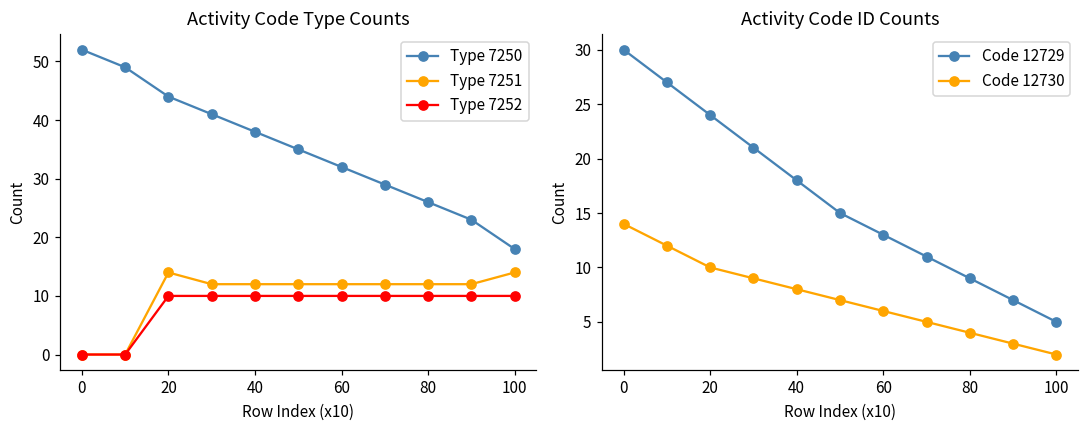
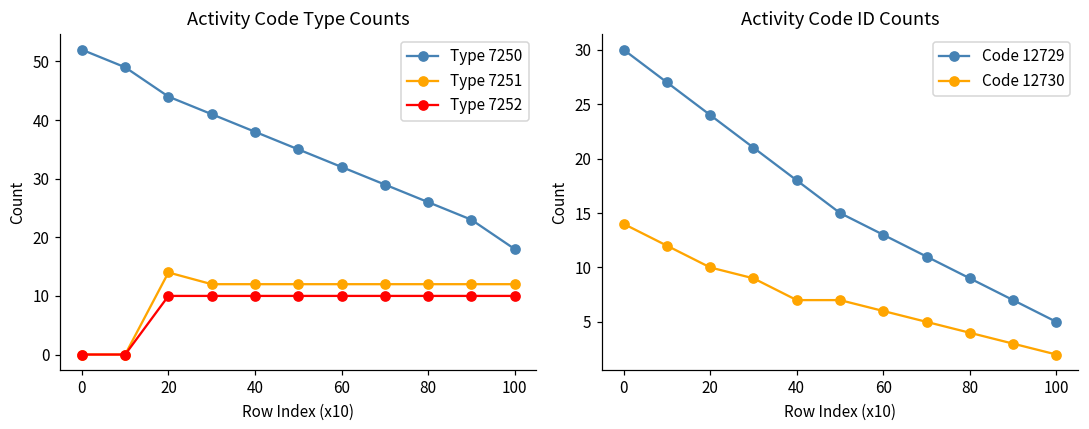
  {
    "Activity Code Type Counts": {
      "Type 7250": {
        "0": 52,
        "20": 44,
        "40": 38,
        "60": 32,
        "80": 26,
        "100": 18
      },
      "Type 7251": {
        "20": 14,
        "40": 12,
        "60": 12,
        "80": 12,
-       "100": 14
+       "100": 12
      },
      "Type 7252": {
        "20": 10,
        "40": 10,
        "60": 10,
        "80": 10,
        "100": 10
      }
    },
    "Activity Code ID Counts": {
      "Code 12729": {
        "0": 30,
        "20": 24,
        "40": 18,
        "60": 13,
        "80": 9,
        "100": 5
      },
      "Code 12730": {
        "0": 14,
        "20": 10,
-       "40": 8,
+       "40": 7,
        "60": 6,
        "80": 4,
        "100": 2
      }
    }
  }
